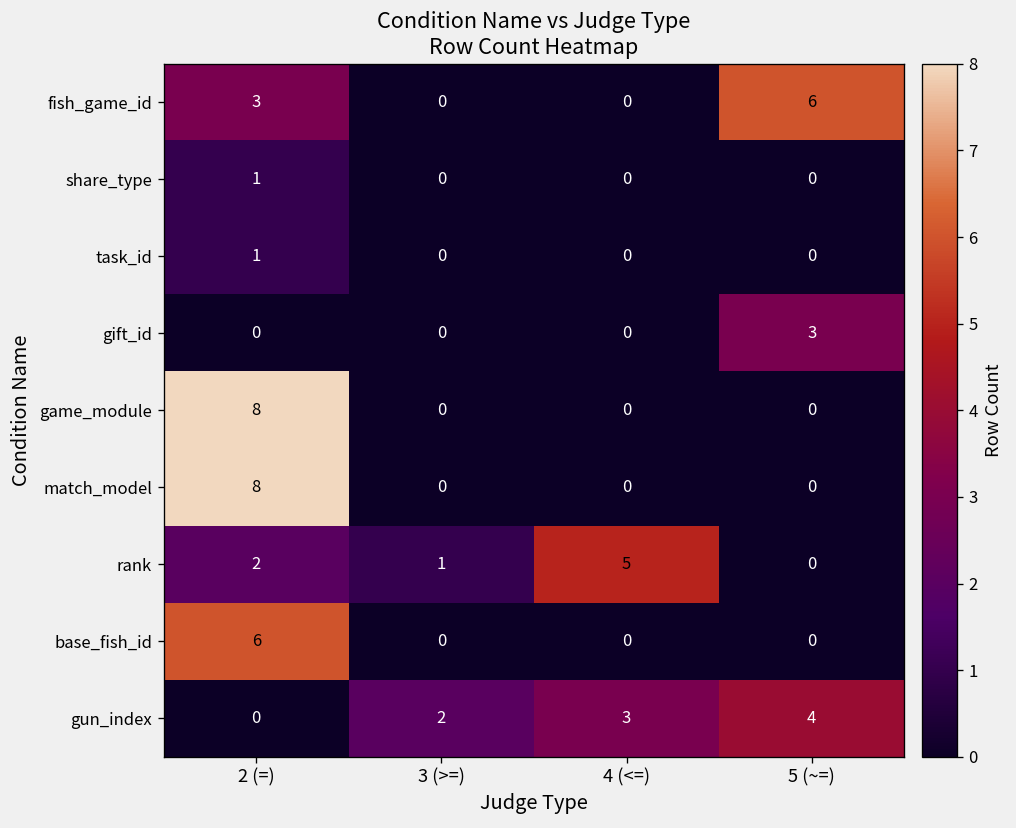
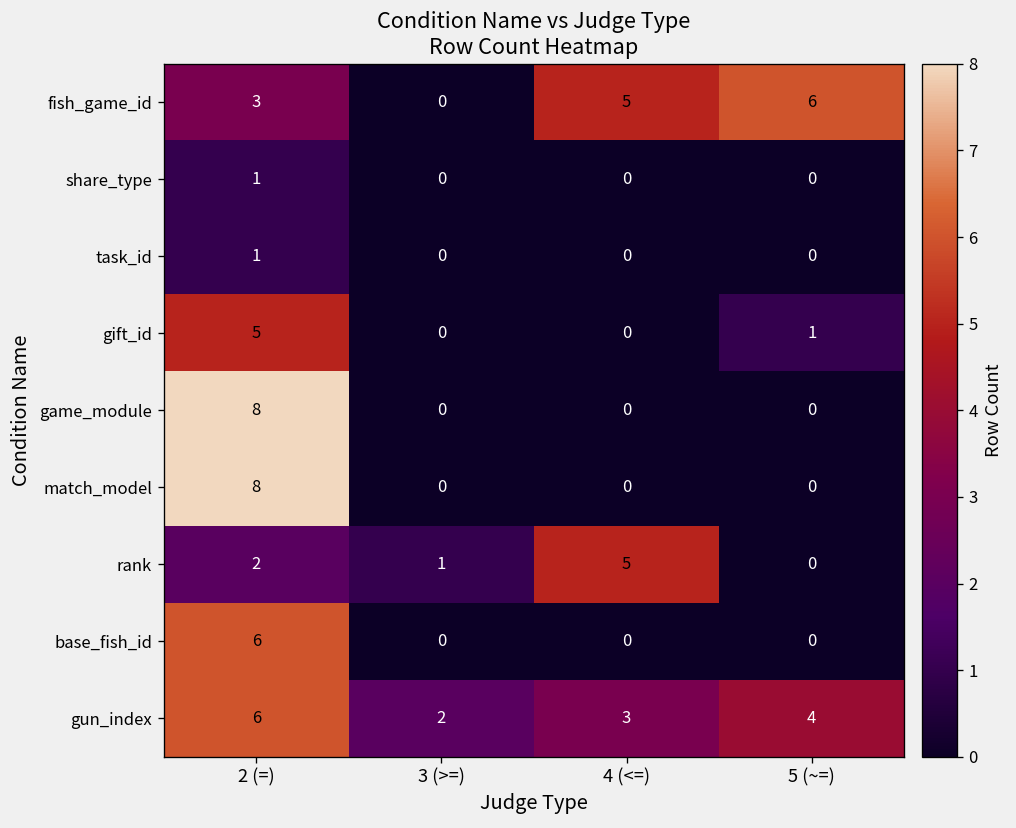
  {
    "fish_game_id": {
      "2 (=)": 3,
      "3 (>=)": 0,
-     "4 (<=)": 0,
+     "4 (<=)": 5,
      "5 (~=)": 6
    },
    "share_type": {
      "2 (=)": 1,
      "3 (>=)": 0,
      "4 (<=)": 0,
      "5 (~=)": 0
    },
    "task_id": {
      "2 (=)": 1,
      "3 (>=)": 0,
      "4 (<=)": 0,
      "5 (~=)": 0
    },
    "gift_id": {
-     "2 (=)": 0,
+     "2 (=)": 5,
      "3 (>=)": 0,
      "4 (<=)": 0,
-     "5 (~=)": 3
+     "5 (~=)": 1
    },
    "game_module": {
      "2 (=)": 8,
      "3 (>=)": 0,
      "4 (<=)": 0,
      "5 (~=)": 0
    },
    "match_model": {
      "2 (=)": 8,
      "3 (>=)": 0,
      "4 (<=)": 0,
      "5 (~=)": 0
    },
    "rank": {
      "2 (=)": 2,
      "3 (>=)": 1,
      "4 (<=)": 5,
      "5 (~=)": 0
    },
    "base_fish_id": {
      "2 (=)": 6,
      "3 (>=)": 0,
      "4 (<=)": 0,
      "5 (~=)": 0
    },
    "gun_index": {
-     "2 (=)": 0,
+     "2 (=)": 6,
      "3 (>=)": 2,
      "4 (<=)": 3,
      "5 (~=)": 4
    }
  }
